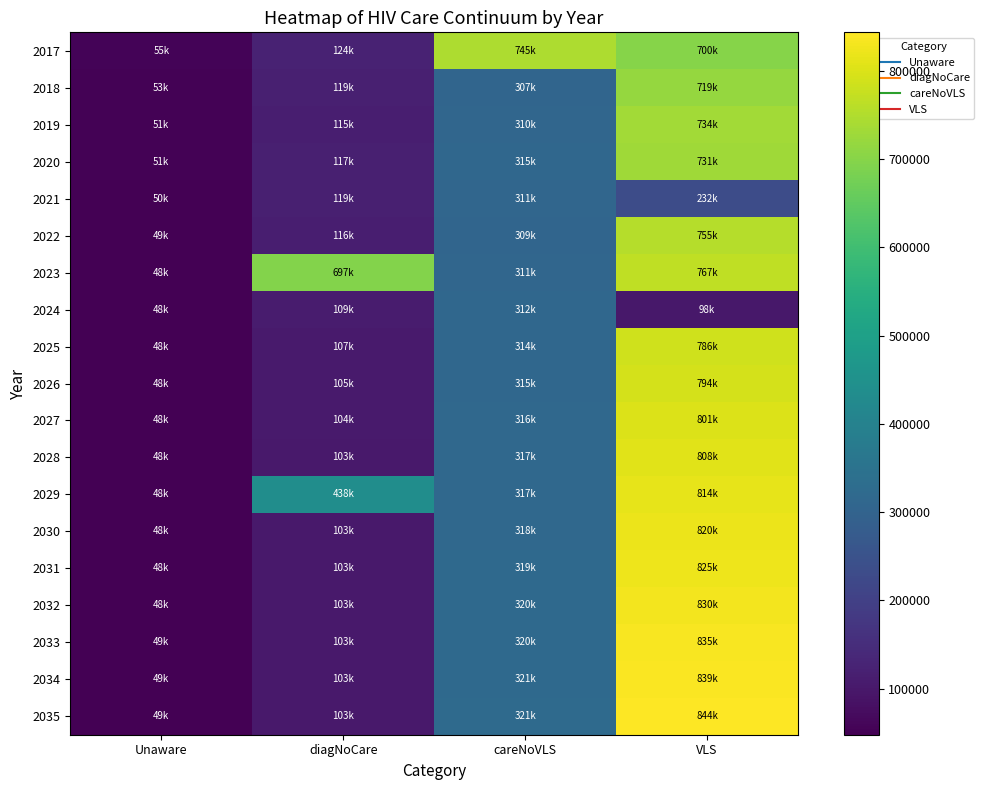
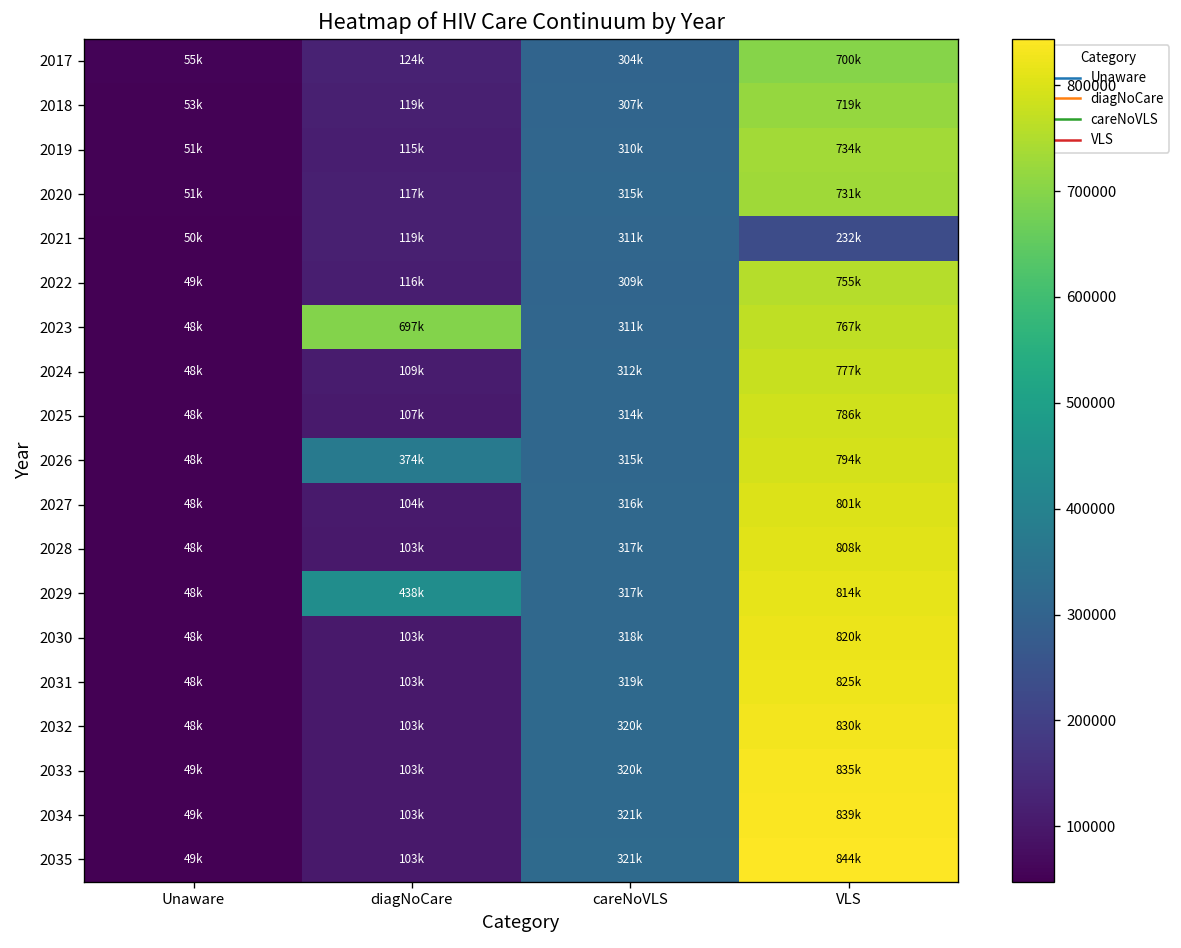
  {
    "2017": {
      "Unaware": "55k",
      "diagNoCare": "124k",
-     "careNoVLS": "745k",
+     "careNoVLS": "304k",
      "VLS": "700k"
    },
    "2018": {
      "Unaware": "53k",
      "diagNoCare": "119k",
      "careNoVLS": "307k",
      "VLS": "719k"
    },
    "2019": {
      "Unaware": "51k",
      "diagNoCare": "115k",
      "careNoVLS": "310k",
      "VLS": "734k"
    },
    "2020": {
      "Unaware": "51k",
      "diagNoCare": "117k",
      "careNoVLS": "315k",
      "VLS": "731k"
    },
    "2021": {
      "Unaware": "50k",
      "diagNoCare": "119k",
      "careNoVLS": "311k",
      "VLS": "232k"
    },
    "2022": {
      "Unaware": "49k",
      "diagNoCare": "116k",
      "careNoVLS": "309k",
      "VLS": "755k"
    },
    "2023": {
      "Unaware": "48k",
      "diagNoCare": "697k",
      "careNoVLS": "311k",
      "VLS": "767k"
    },
    "2024": {
      "Unaware": "48k",
      "diagNoCare": "109k",
      "careNoVLS": "312k",
-     "VLS": "98k"
+     "VLS": "777k"
    },
    "2025": {
      "Unaware": "48k",
      "diagNoCare": "107k",
      "careNoVLS": "314k",
      "VLS": "786k"
    },
    "2026": {
      "Unaware": "48k",
-     "diagNoCare": "105k",
+     "diagNoCare": "374k",
      "careNoVLS": "315k",
      "VLS": "794k"
    },
    "2027": {
      "Unaware": "48k",
      "diagNoCare": "104k",
      "careNoVLS": "316k",
      "VLS": "801k"
    },
    "2028": {
      "Unaware": "48k",
      "diagNoCare": "103k",
      "careNoVLS": "317k",
      "VLS": "808k"
    },
    "2029": {
      "Unaware": "48k",
      "diagNoCare": "438k",
      "careNoVLS": "317k",
      "VLS": "814k"
    },
    "2030": {
      "Unaware": "48k",
      "diagNoCare": "103k",
      "careNoVLS": "318k",
      "VLS": "820k"
    },
    "2031": {
      "Unaware": "48k",
      "diagNoCare": "103k",
      "careNoVLS": "319k",
      "VLS": "825k"
    },
    "2032": {
      "Unaware": "48k",
      "diagNoCare": "103k",
      "careNoVLS": "320k",
      "VLS": "830k"
    },
    "2033": {
      "Unaware": "49k",
      "diagNoCare": "103k",
      "careNoVLS": "320k",
      "VLS": "835k"
    },
    "2034": {
      "Unaware": "49k",
      "diagNoCare": "103k",
      "careNoVLS": "321k",
      "VLS": "839k"
    },
    "2035": {
      "Unaware": "49k",
      "diagNoCare": "103k",
      "careNoVLS": "321k",
      "VLS": "844k"
    }
  }
